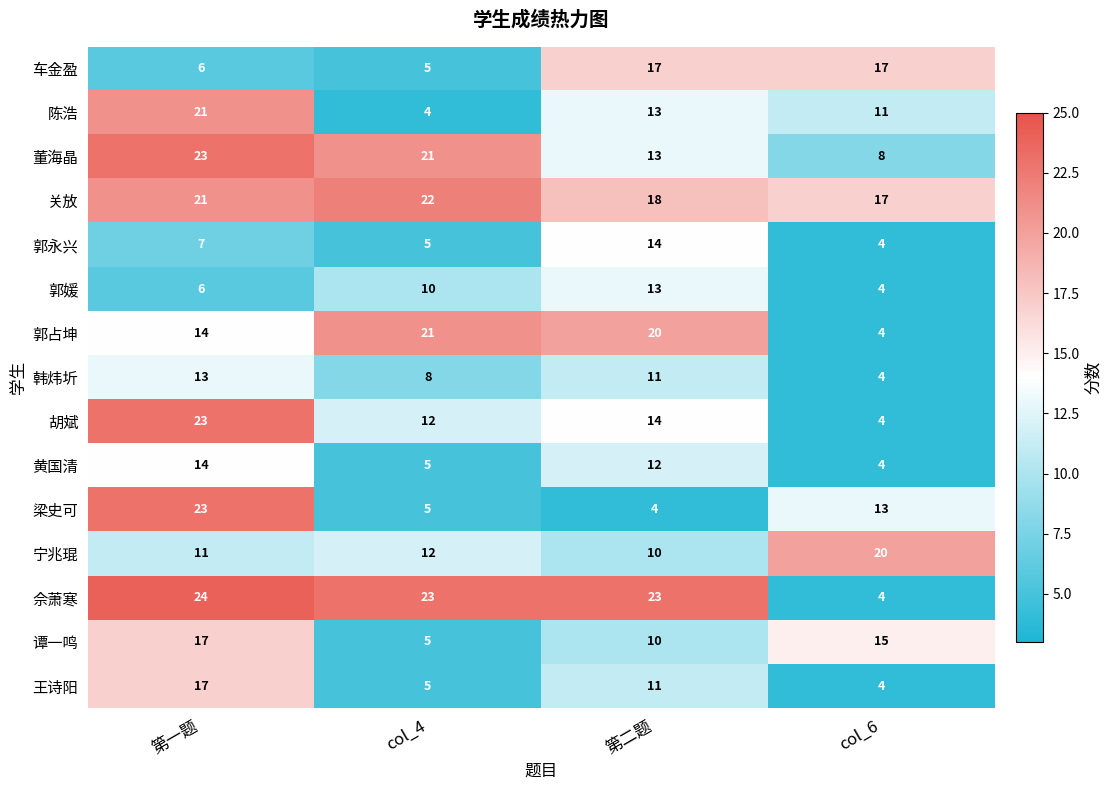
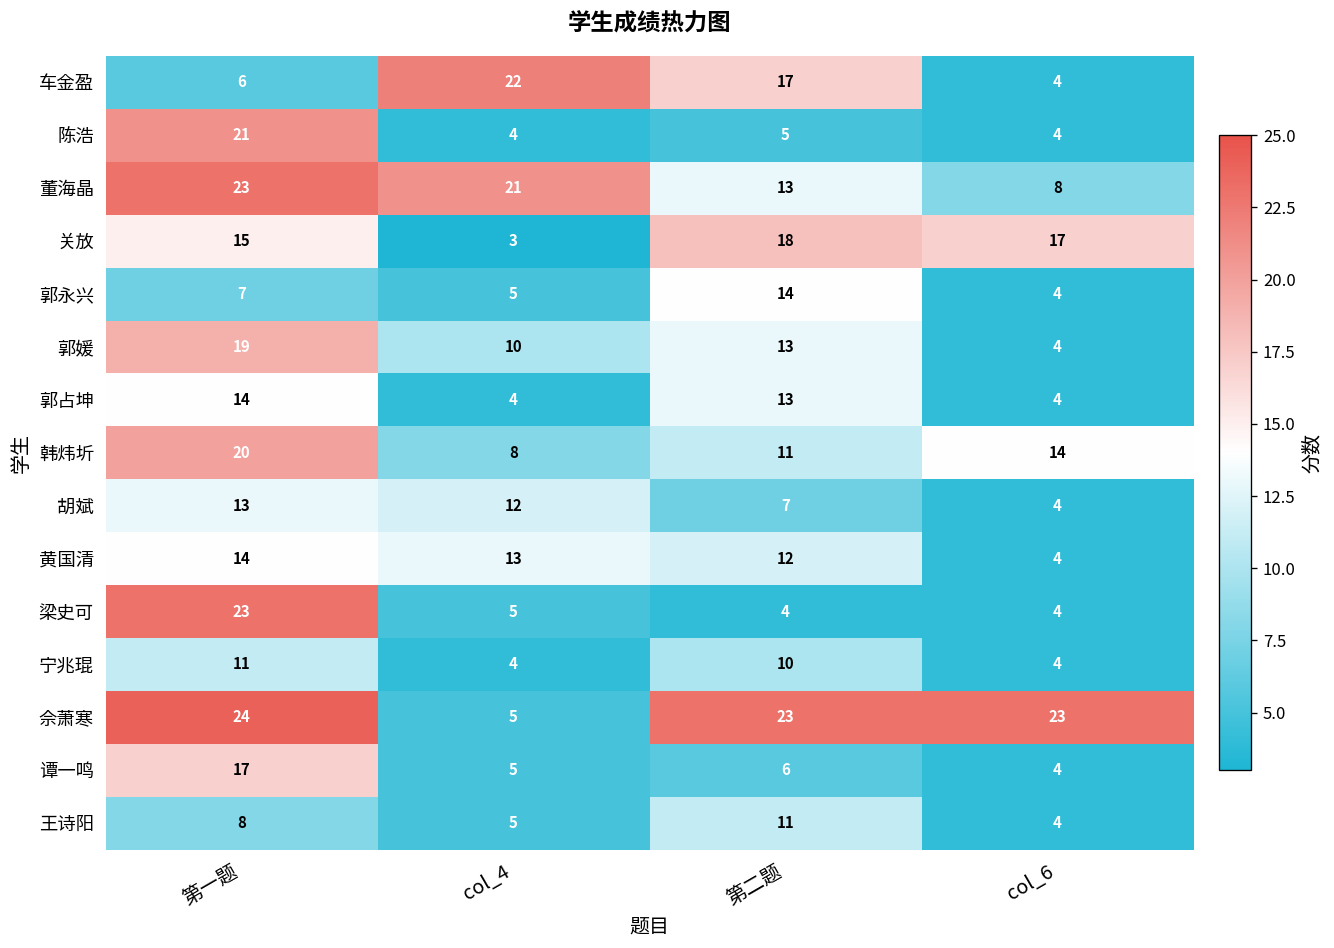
  {
    "车金盈": {
      "第一题": 6,
-     "col_4": 5,
+     "col_4": 22,
      "第二题": 17,
-     "col_6": 17
+     "col_6": 4
    },
    "陈浩": {
      "第一题": 21,
      "col_4": 4,
-     "第二题": 13,
-     "col_6": 11
+     "第二题": 5,
+     "col_6": 4
    },
    "董海晶": {
      "第一题": 23,
      "col_4": 21,
      "第二题": 13,
      "col_6": 8
    },
    "关放": {
-     "第一题": 21,
-     "col_4": 22,
+     "第一题": 15,
+     "col_4": 3,
      "第二题": 18,
      "col_6": 17
    },
    "郭永兴": {
      "第一题": 7,
      "col_4": 5,
      "第二题": 14,
      "col_6": 4
    },
    "郭媛": {
-     "第一题": 6,
+     "第一题": 19,
      "col_4": 10,
      "第二题": 13,
      "col_6": 4
    },
    "郭占坤": {
      "第一题": 14,
-     "col_4": 21,
-     "第二题": 20,
+     "col_4": 4,
+     "第二题": 13,
      "col_6": 4
    },
    "韩炜圻": {
-     "第一题": 13,
+     "第一题": 20,
      "col_4": 8,
      "第二题": 11,
-     "col_6": 4
+     "col_6": 14
    },
    "胡斌": {
-     "第一题": 23,
+     "第一题": 13,
      "col_4": 12,
-     "第二题": 14,
+     "第二题": 7,
      "col_6": 4
    },
    "黄国清": {
      "第一题": 14,
-     "col_4": 5,
+     "col_4": 13,
      "第二题": 12,
      "col_6": 4
    },
    "梁史可": {
      "第一题": 23,
      "col_4": 5,
      "第二题": 4,
-     "col_6": 13
+     "col_6": 4
    },
    "宁兆琨": {
      "第一题": 11,
-     "col_4": 12,
+     "col_4": 4,
      "第二题": 10,
-     "col_6": 20
+     "col_6": 4
    },
    "佘萧寒": {
      "第一题": 24,
-     "col_4": 23,
+     "col_4": 5,
      "第二题": 23,
-     "col_6": 4
+     "col_6": 23
    },
    "谭一鸣": {
      "第一题": 17,
      "col_4": 5,
-     "第二题": 10,
-     "col_6": 15
+     "第二题": 6,
+     "col_6": 4
    },
    "王诗阳": {
-     "第一题": 17,
+     "第一题": 8,
      "col_4": 5,
      "第二题": 11,
      "col_6": 4
    }
  }
